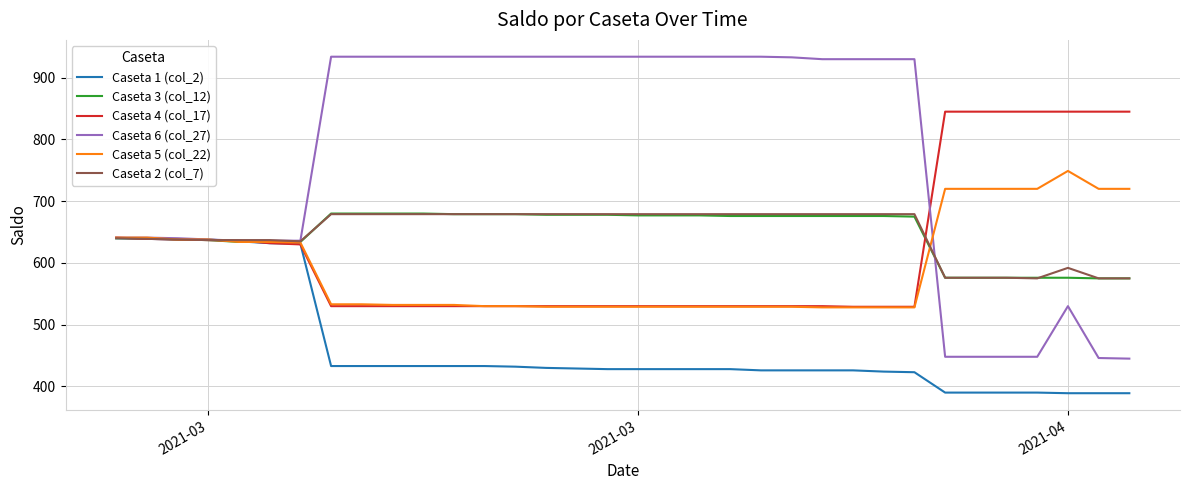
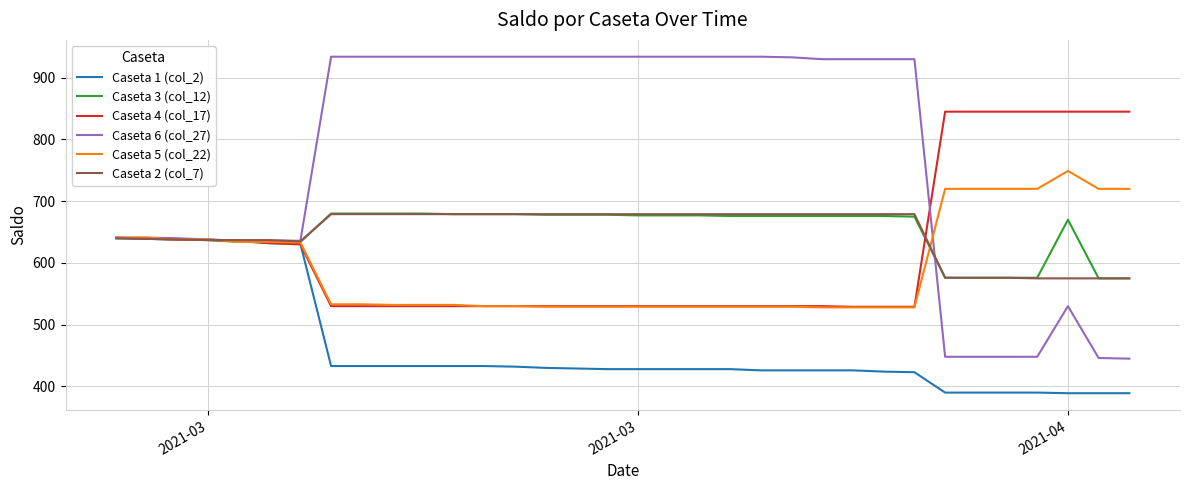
  {
    "Caseta 1 (col_2)": {
      "2021-04": 390
    },
    "Caseta 3 (col_12)": {
-     "2021-04": 580
+     "2021-04": 670
    },
    "Caseta 4 (col_17)": {
      "2021-04": 850
    },
    "Caseta 6 (col_27)": {
      "2021-04": 530
    },
    "Caseta 5 (col_22)": {
      "2021-04": 750
    },
    "Caseta 2 (col_7)": {
-     "2021-04": 590
+     "2021-04": 580
    }
  }
